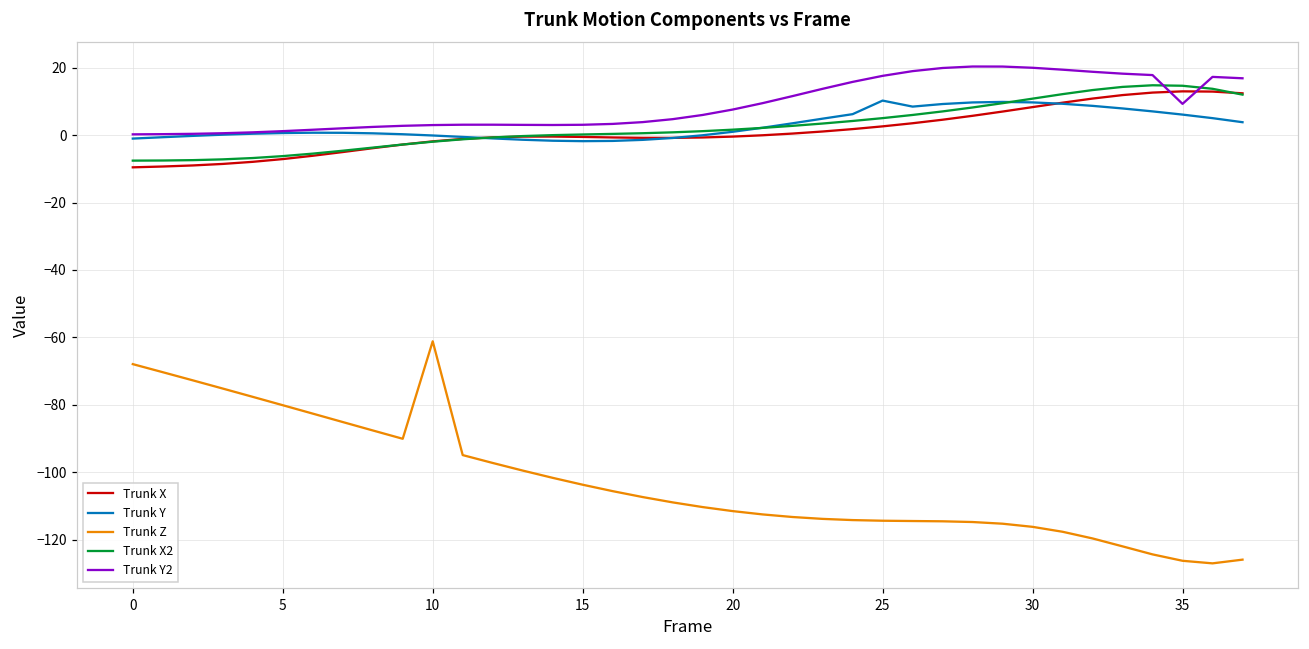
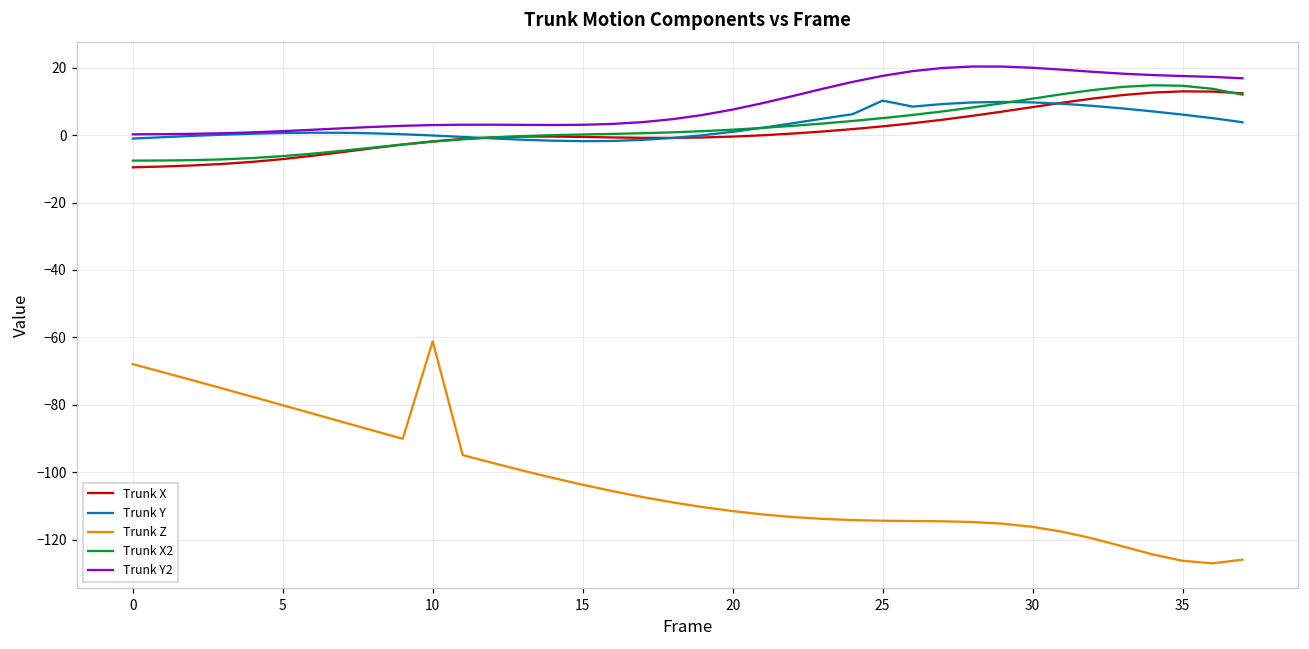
  {
    "Trunk X": {
      "0": -10,
      "5": -7,
      "20": 0,
      "25": 3,
      "30": 8,
      "35": 13
    },
    "Trunk Y": {
      "0": -1,
      "10": 0,
      "15": -2,
      "25": 10,
      "30": 10,
      "35": 6
    },
    "Trunk Z": {
      "0": -68,
      "5": -80,
      "10": -61,
      "15": -104,
      "20": -112,
      "25": -114,
      "30": -116,
      "35": -126
    },
    "Trunk X2": {
      "0": -8,
      "5": -6,
      "25": 5,
      "30": 11,
      "35": 15
    },
    "Trunk Y2": {
      "0": 0,
      "10": 3,
      "15": 3,
      "20": 8,
      "25": 18,
      "30": 20,
-     "35": 9
+     "35": 18
    }
  }
